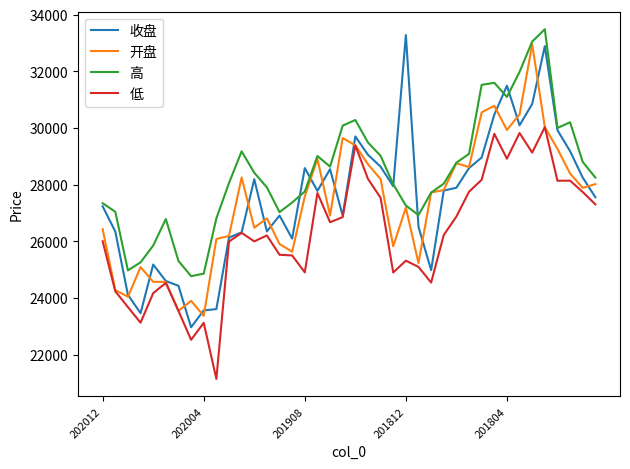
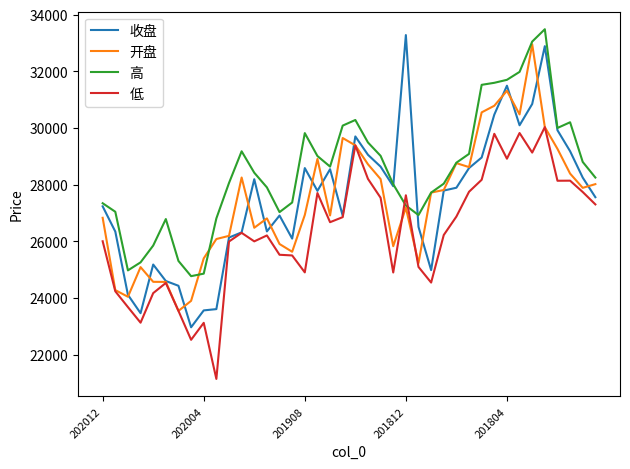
  {
    "收盘": {
      "202012": 27200,
      "202004": 23600,
      "201908": 28600,
      "201812": 33300,
      "201804": 31500
    },
    "开盘": {
-     "202012": 26400,
-     "202004": 23400,
-     "201908": 27600,
-     "201804": 29900
+     "202012": 26800,
+     "202004": 25400,
+     "201908": 26900,
+     "201804": 31300
    },
    "高": {
      "202012": 27300,
      "202004": 24900,
-     "201908": 27800,
-     "201804": 31100
+     "201908": 29800,
+     "201804": 31700
    },
    "低": {
      "202012": 26000,
      "202004": 23100,
      "201908": 24900,
-     "201812": 25300,
+     "201812": 27600,
      "201804": 28900
    }
  }
